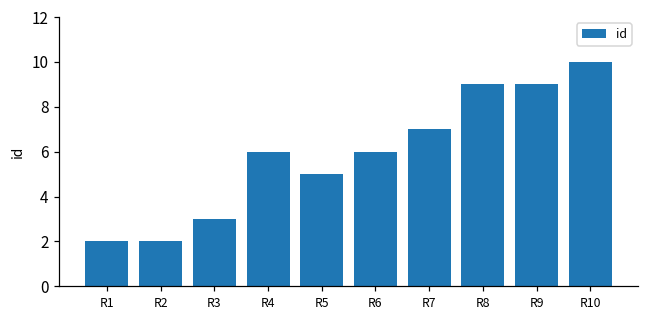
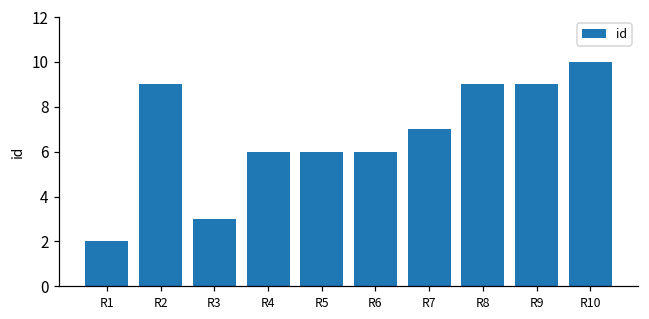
  {
    "R1": 2,
-   "R2": 2,
+   "R2": 9,
    "R3": 3,
    "R4": 6,
-   "R5": 5,
+   "R5": 6,
    "R6": 6,
    "R7": 7,
    "R8": 9,
    "R9": 9,
    "R10": 10
  }
